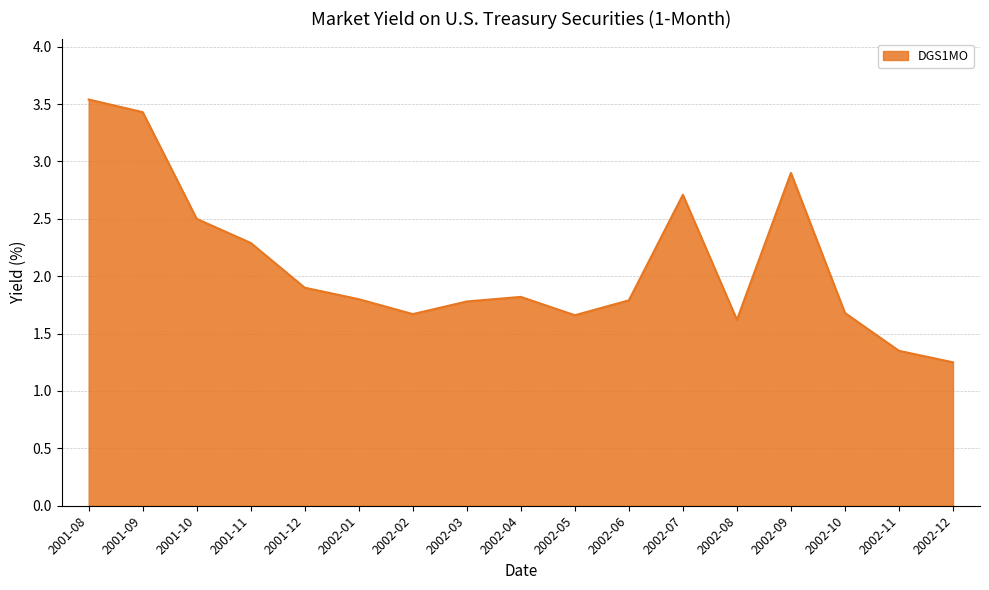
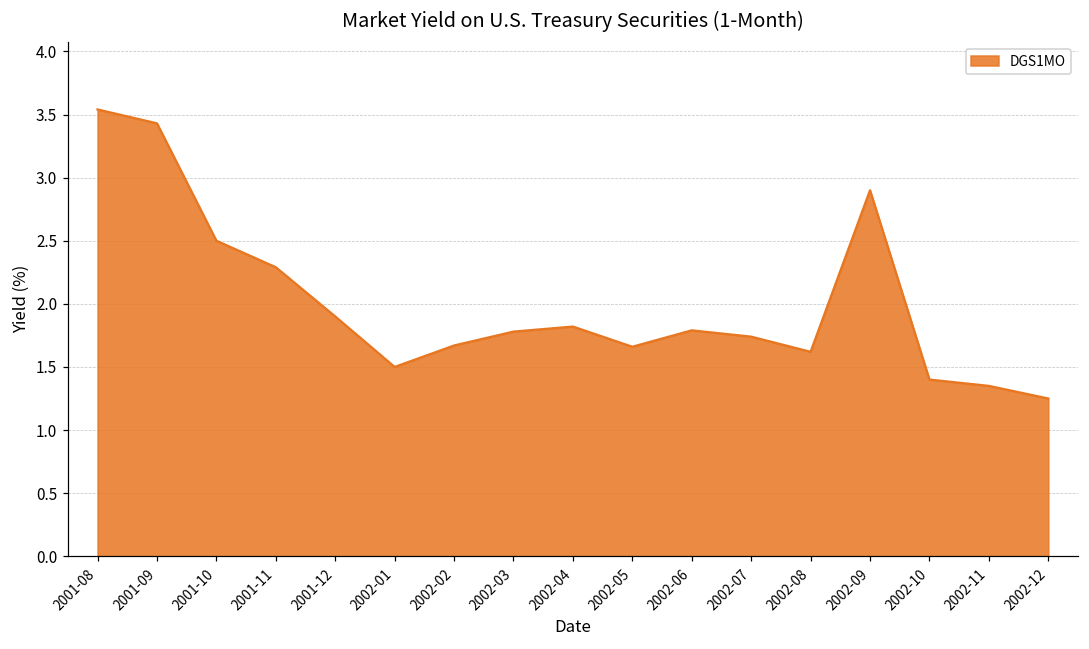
  {
    "2001-08": 3.54,
    "2001-09": 3.43,
    "2001-10": 2.50,
    "2001-11": 2.29,
    "2001-12": 1.90,
-   "2002-01": 1.8,
+   "2002-01": 1.5,
    "2002-02": 1.67,
    "2002-03": 1.78,
    "2002-04": 1.82,
    "2002-05": 1.66,
    "2002-06": 1.79,
-   "2002-07": 2.71,
+   "2002-07": 1.74,
    "2002-08": 1.62,
    "2002-09": 2.90,
-   "2002-10": 1.68,
+   "2002-10": 1.40,
    "2002-11": 1.35,
    "2002-12": 1.25
  }
